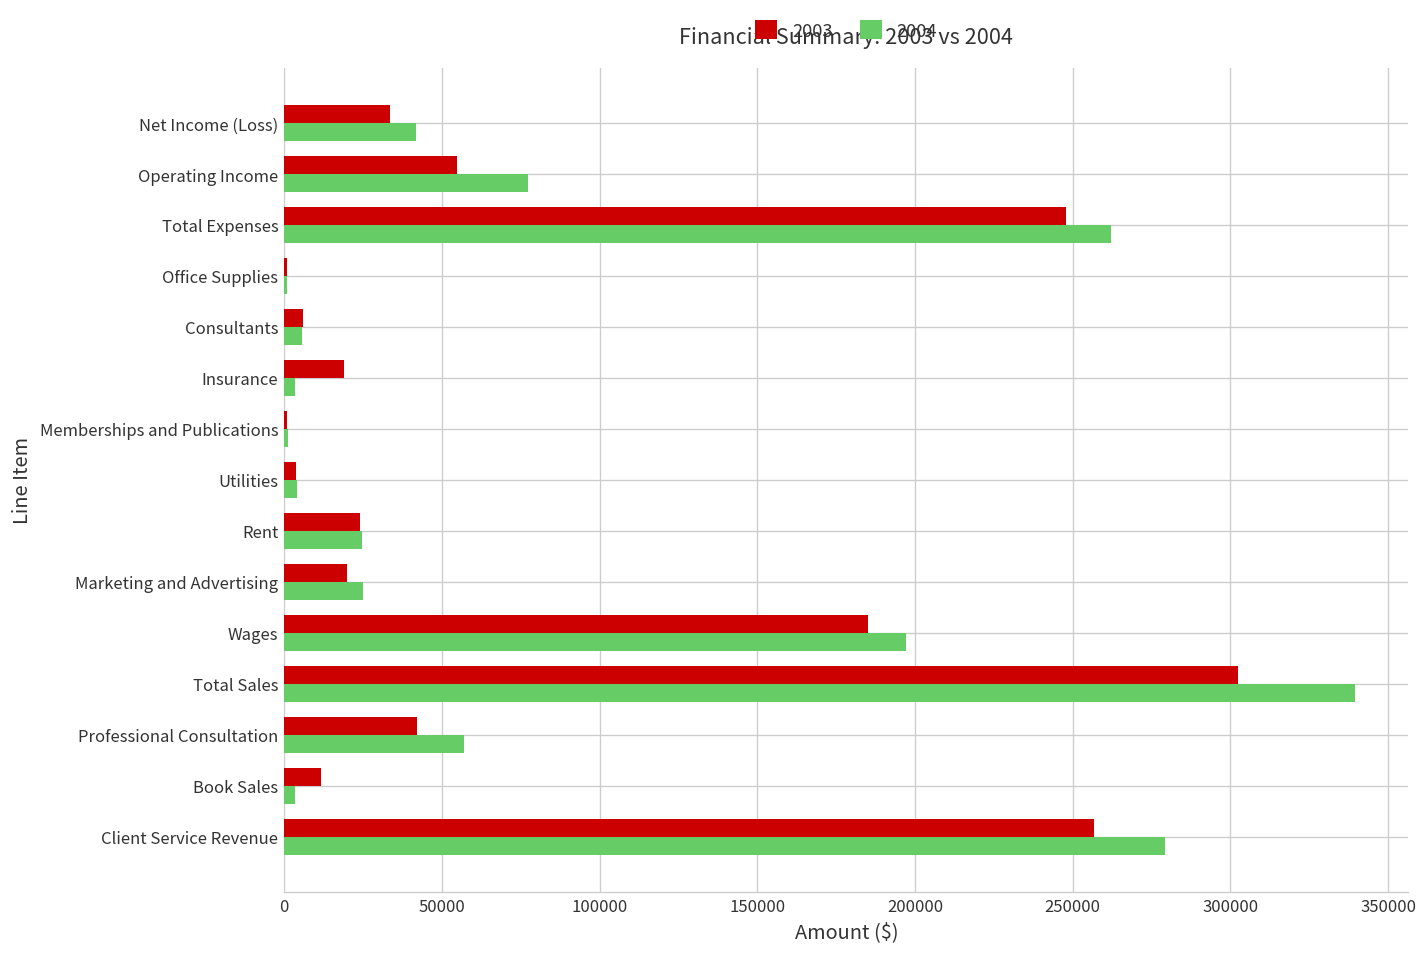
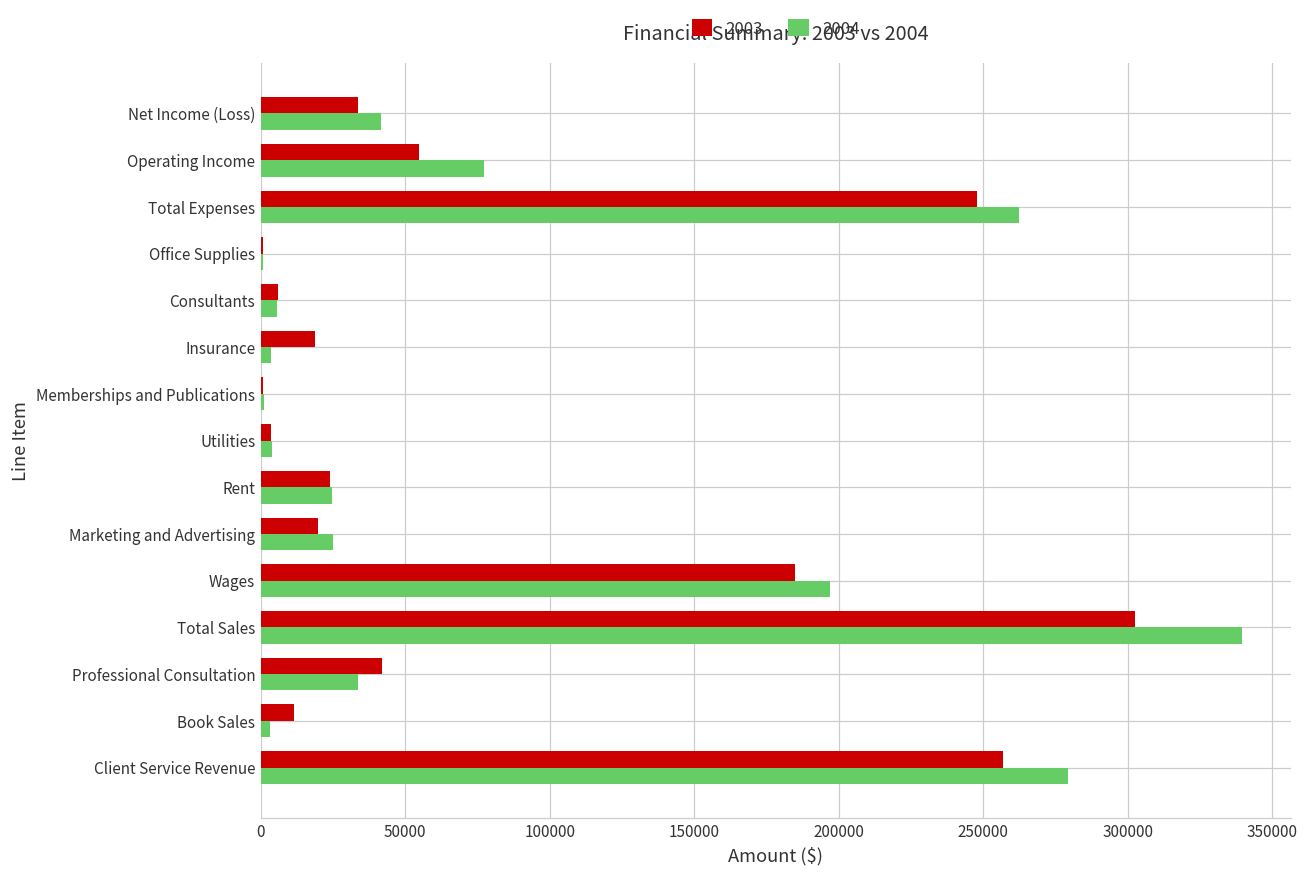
  {
    "2003": {
      "Net Income (Loss)": 34000,
      "Operating Income": 55000,
      "Total Expenses": 248000,
      "Office Supplies": 1000,
      "Consultants": 6000,
      "Insurance": 19000,
      "Memberships and Publications": 1000,
      "Utilities": 4000,
      "Rent": 24000,
      "Marketing and Advertising": 20000,
      "Wages": 185000,
      "Total Sales": 303000,
      "Professional Consultation": 42000,
      "Book Sales": 11000,
      "Client Service Revenue": 257000
    },
    "2004": {
      "Net Income (Loss)": 42000,
      "Operating Income": 77000,
      "Total Expenses": 262000,
      "Consultants": 6000,
      "Insurance": 4000,
      "Memberships and Publications": 1000,
      "Utilities": 4000,
      "Rent": 25000,
      "Marketing and Advertising": 25000,
      "Wages": 197000,
      "Total Sales": 339000,
-     "Professional Consultation": 57000,
+     "Professional Consultation": 34000,
      "Book Sales": 3000,
      "Client Service Revenue": 279000
    }
  }
